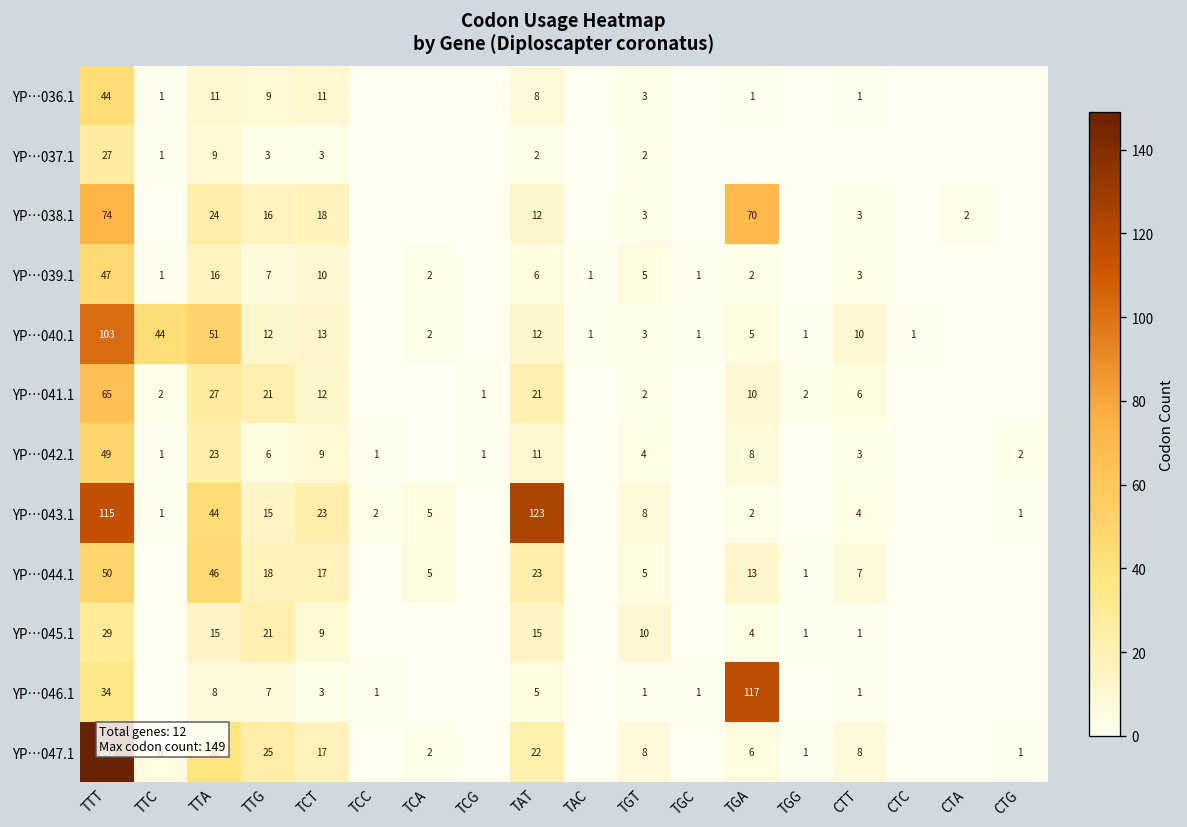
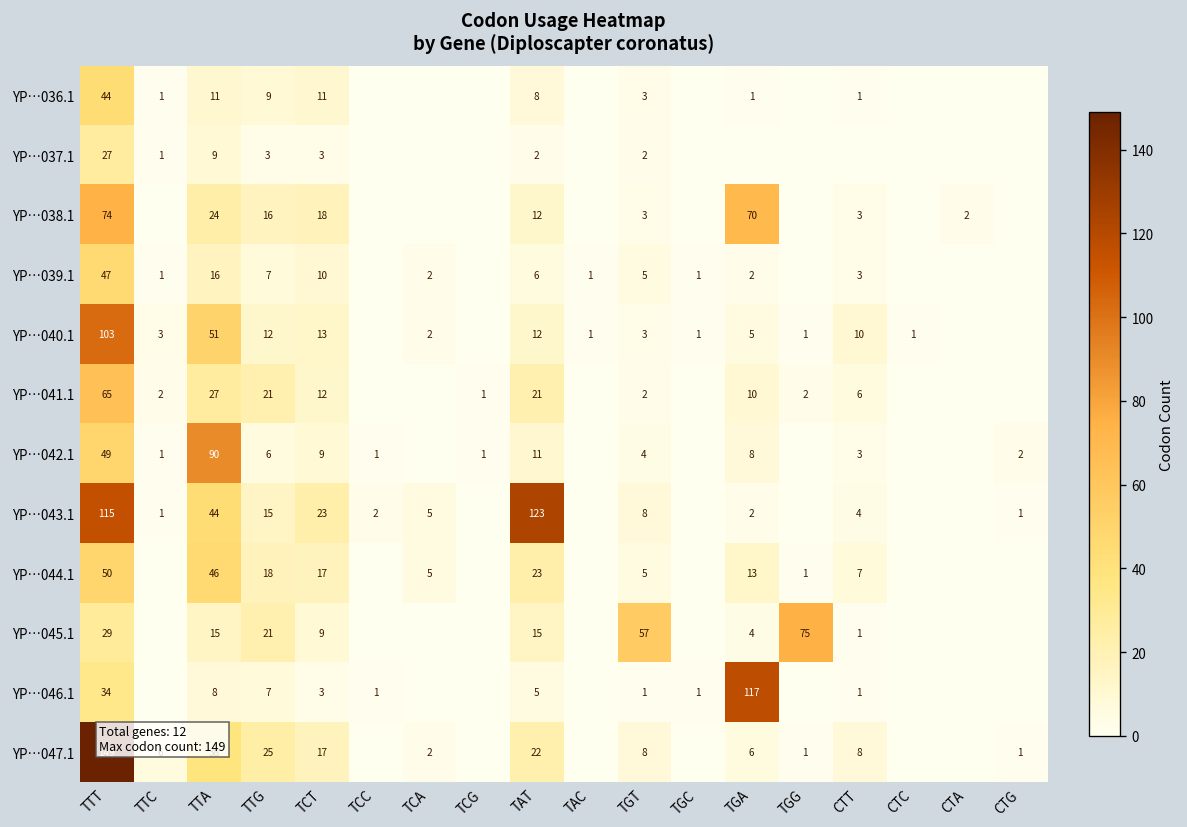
  {
    "YP…036.1": {
      "TTT": 44,
      "TTC": 1,
      "TTA": 11,
      "TTG": 9,
      "TCT": 11,
      "TAT": 8,
      "TGT": 3,
      "TGA": 1,
      "CTT": 1
    },
    "YP…037.1": {
      "TTT": 27,
      "TTC": 1,
      "TTA": 9,
      "TTG": 3,
      "TCT": 3,
      "TAT": 2,
      "TGT": 2
    },
    "YP…038.1": {
      "TTT": 74,
      "TTA": 24,
      "TTG": 16,
      "TCT": 18,
      "TAT": 12,
      "TGT": 3,
      "TGA": 70,
      "CTT": 3,
      "CTA": 2
    },
    "YP…039.1": {
      "TTT": 47,
      "TTC": 1,
      "TTA": 16,
      "TTG": 7,
      "TCT": 10,
      "TCA": 2,
      "TAT": 6,
      "TAC": 1,
      "TGT": 5,
      "TGC": 1,
      "TGA": 2,
      "CTT": 3
    },
    "YP…040.1": {
      "TTT": 103,
-     "TTC": 44,
+     "TTC": 3,
      "TTA": 51,
      "TTG": 12,
      "TCT": 13,
      "TCA": 2,
      "TAT": 12,
      "TAC": 1,
      "TGT": 3,
      "TGC": 1,
      "TGA": 5,
      "TGG": 1,
      "CTT": 10,
      "CTC": 1
    },
    "YP…041.1": {
      "TTT": 65,
      "TTC": 2,
      "TTA": 27,
      "TTG": 21,
      "TCT": 12,
      "TCG": 1,
      "TAT": 21,
      "TGT": 2,
      "TGA": 10,
      "TGG": 2,
      "CTT": 6
    },
    "YP…042.1": {
      "TTT": 49,
      "TTC": 1,
-     "TTA": 23,
+     "TTA": 90,
      "TTG": 6,
      "TCT": 9,
      "TCC": 1,
      "TCG": 1,
      "TAT": 11,
      "TGT": 4,
      "TGA": 8,
      "CTT": 3,
      "CTG": 2
    },
    "YP…043.1": {
      "TTT": 115,
      "TTC": 1,
      "TTA": 44,
      "TTG": 15,
      "TCT": 23,
      "TCC": 2,
      "TCA": 5,
      "TAT": 123,
      "TGT": 8,
      "TGA": 2,
      "CTT": 4,
      "CTG": 1
    },
    "YP…044.1": {
      "TTT": 50,
      "TTA": 46,
      "TTG": 18,
      "TCT": 17,
      "TCA": 5,
      "TAT": 23,
      "TGT": 5,
      "TGA": 13,
      "TGG": 1,
      "CTT": 7
    },
    "YP…045.1": {
      "TTT": 29,
      "TTA": 15,
      "TTG": 21,
      "TCT": 9,
      "TAT": 15,
-     "TGT": 10,
+     "TGT": 57,
      "TGA": 4,
-     "TGG": 1,
+     "TGG": 75,
      "CTT": 1
    },
    "YP…046.1": {
      "TTT": 34,
      "TTA": 8,
      "TTG": 7,
      "TCT": 3,
      "TCC": 1,
      "TAT": 5,
      "TGT": 1,
      "TGC": 1,
      "TGA": 117,
      "CTT": 1
    },
    "YP…047.1": {
      "TTG": 25,
      "TCT": 17,
      "TCA": 2,
      "TAT": 22,
      "TGT": 8,
      "TGA": 6,
      "TGG": 1,
      "CTT": 8,
      "CTG": 1
    }
  }
